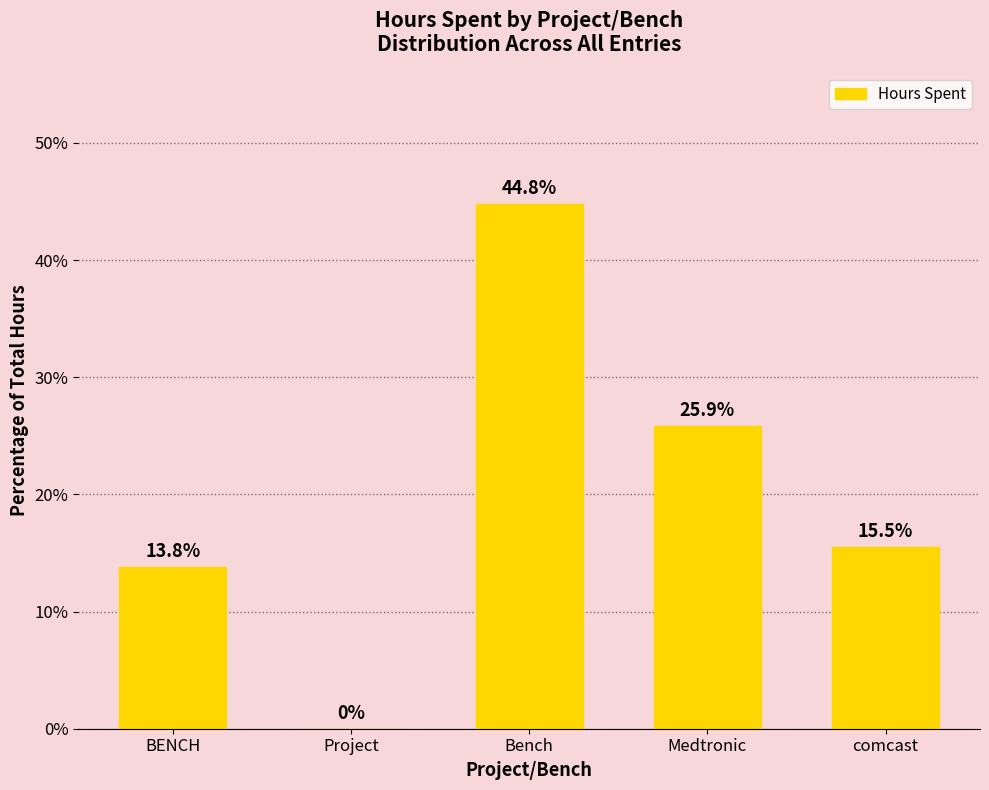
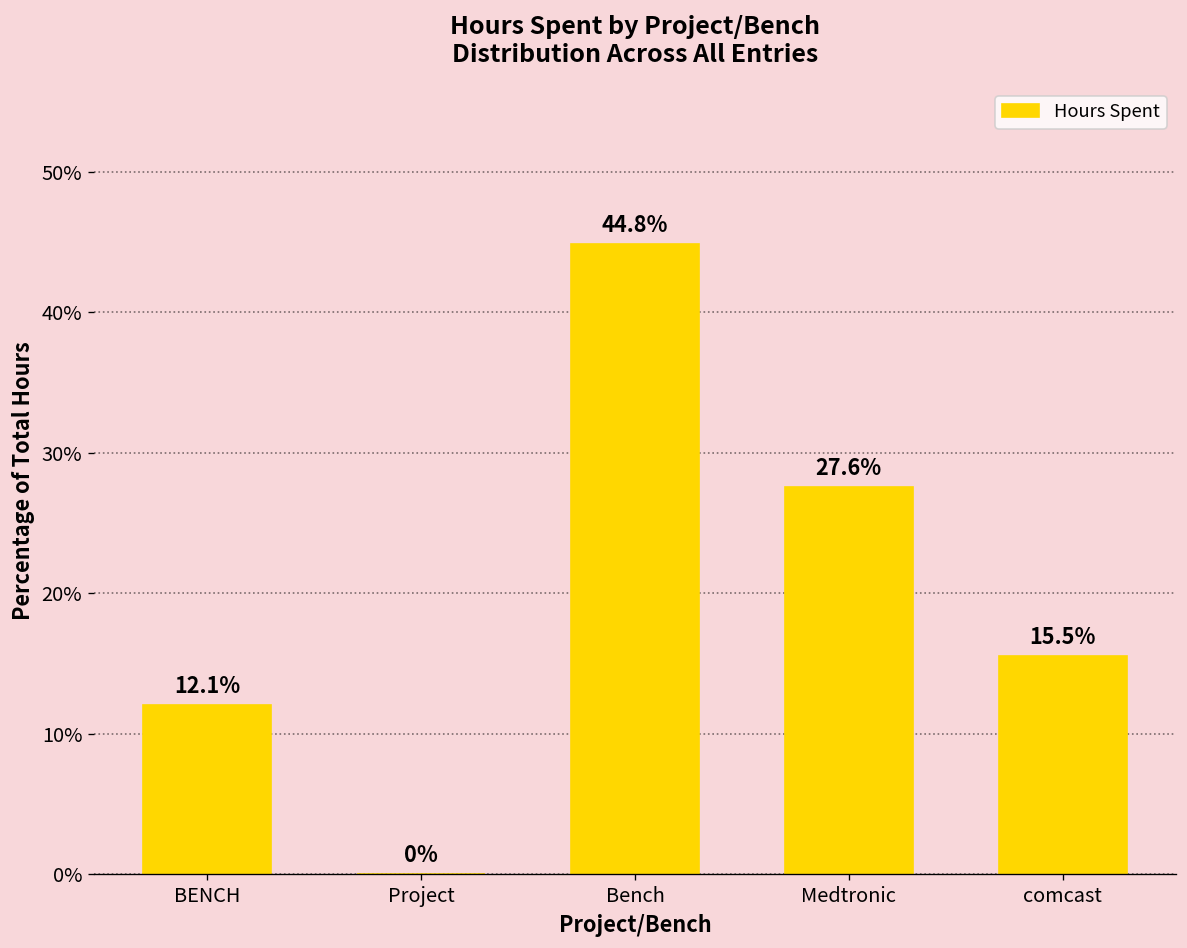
  {
-   "BENCH": "13.8%",
+   "BENCH": "12.1%",
    "Project": "0%",
    "Bench": "44.8%",
-   "Medtronic": "25.9%",
+   "Medtronic": "27.6%",
    "comcast": "15.5%"
  }
